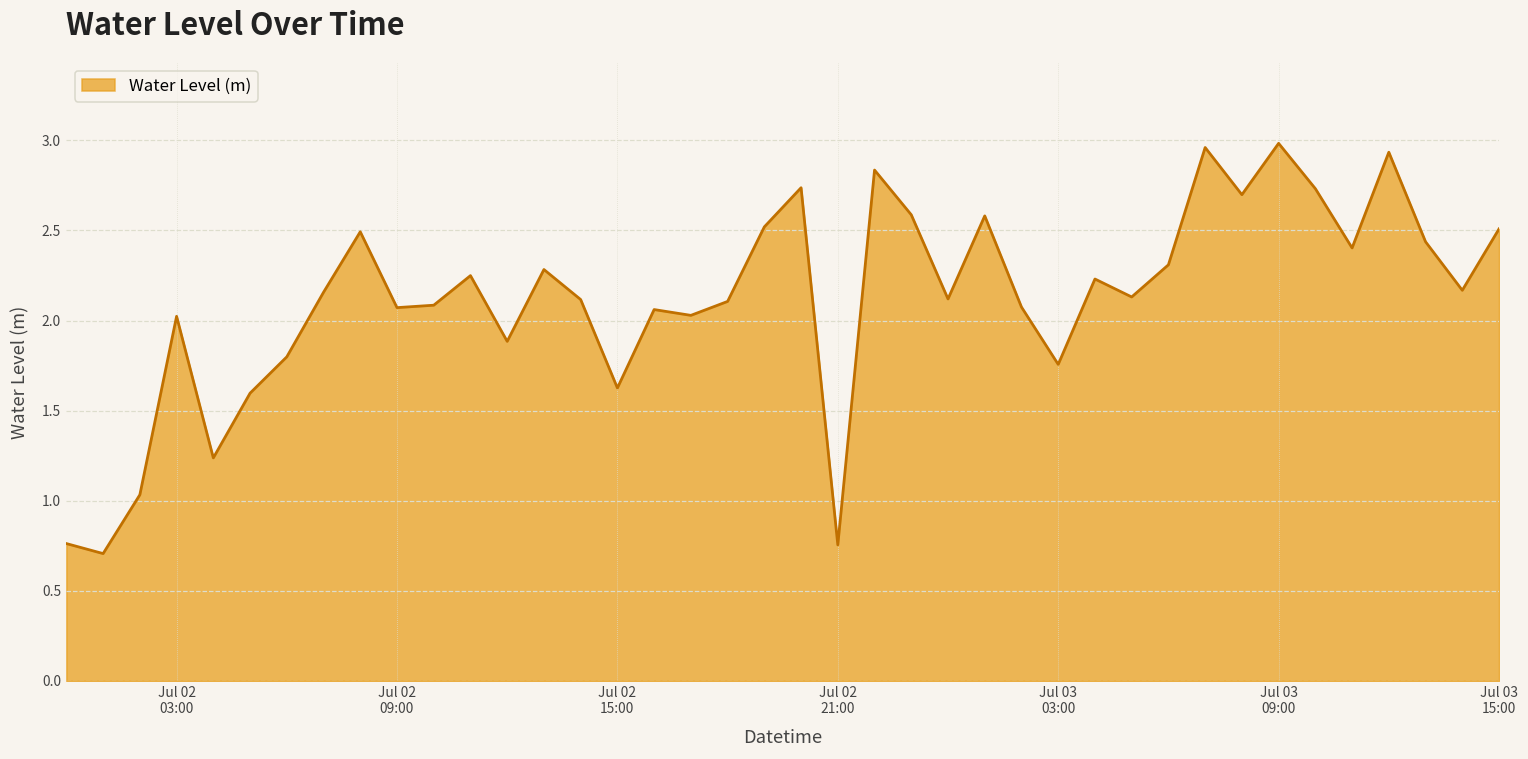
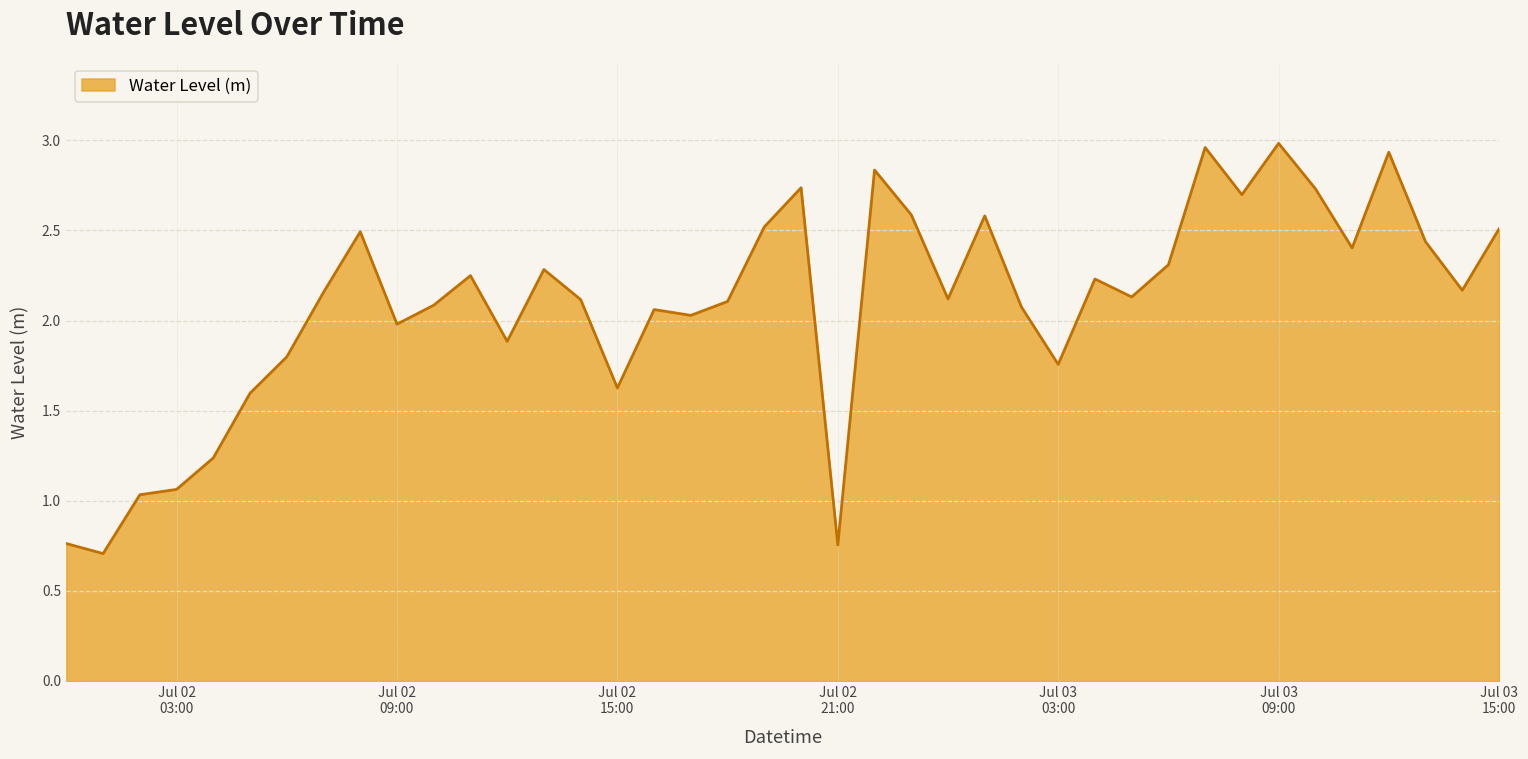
  {
-   "Jul 02 03:00": 2.02,
-   "Jul 02 09:00": 2.07,
+   "Jul 02 03:00": 1.06,
+   "Jul 02 09:00": 1.98,
    "Jul 02 15:00": 1.63,
    "Jul 02 21:00": 0.75,
    "Jul 03 03:00": 1.76,
    "Jul 03 09:00": 2.98,
    "Jul 03 15:00": 2.51
  }
